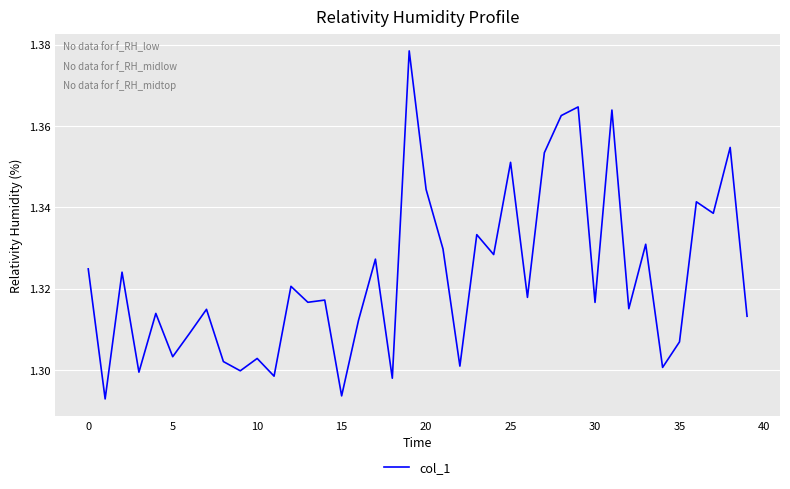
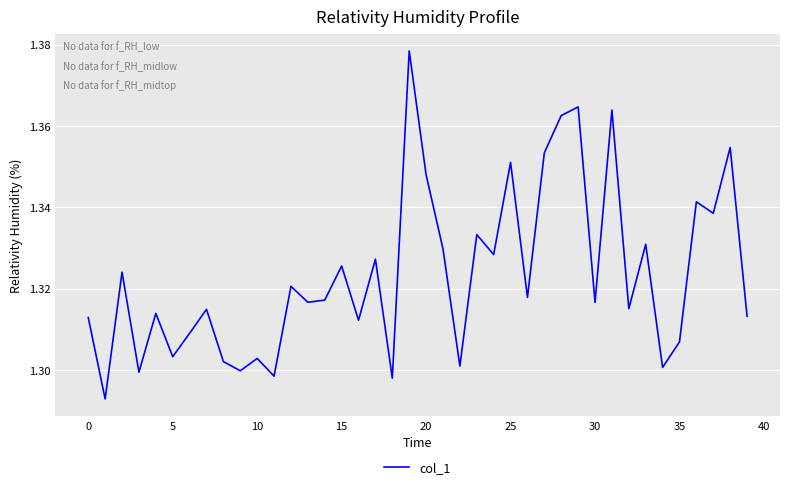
  {
-   "0": 1.325,
+   "0": 1.313,
    "5": 1.303,
    "10": 1.303,
-   "15": 1.294,
-   "20": 1.344,
+   "15": 1.326,
+   "20": 1.348,
    "25": 1.351,
    "30": 1.317,
    "35": 1.307
  }
